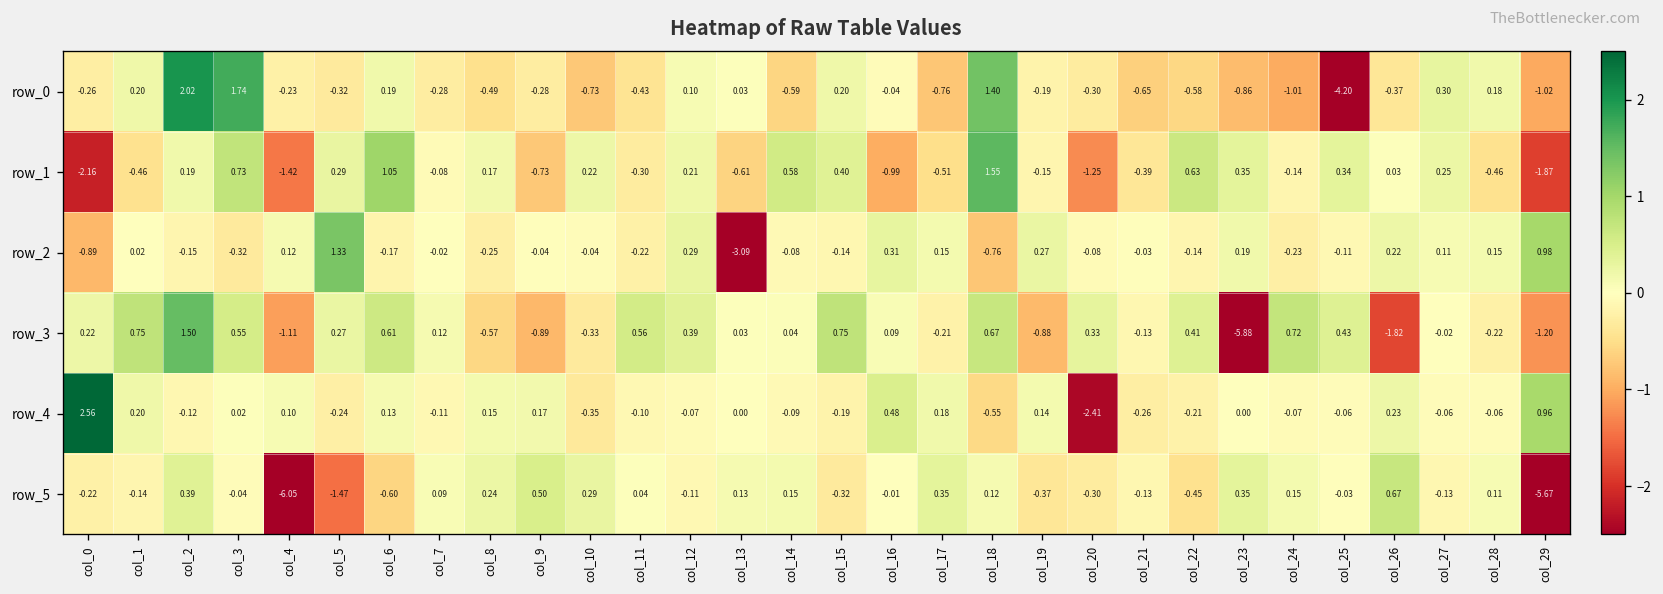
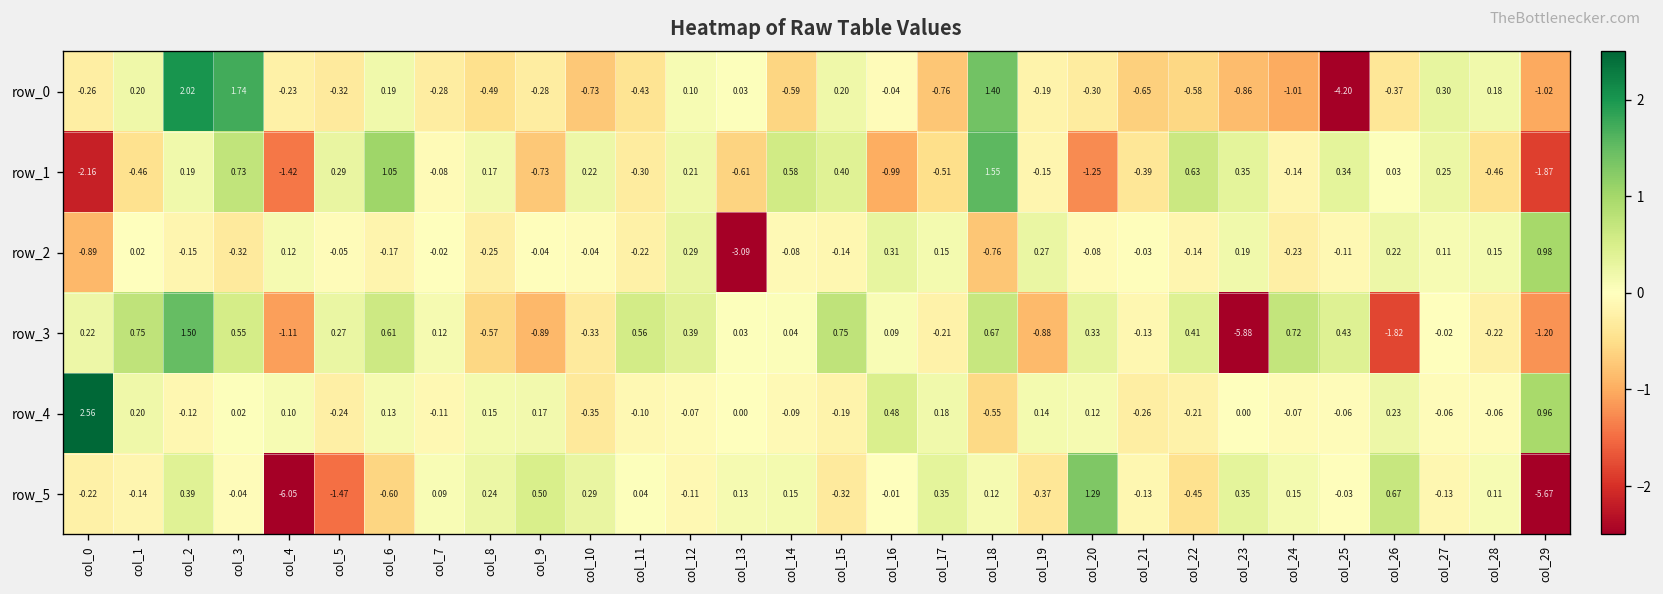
  {
    "row_0": {
      "col_0": -0.26,
      "col_1": 0.20,
      "col_2": 2.02,
      "col_3": 1.74,
      "col_4": -0.23,
      "col_5": -0.32,
      "col_6": 0.19,
      "col_7": -0.28,
      "col_8": -0.49,
      "col_9": -0.28,
      "col_10": -0.73,
      "col_11": -0.43,
      "col_12": 0.10,
      "col_13": 0.03,
      "col_14": -0.59,
      "col_15": 0.20,
      "col_16": -0.04,
      "col_17": -0.76,
      "col_18": 1.40,
      "col_19": -0.19,
      "col_20": -0.30,
      "col_21": -0.65,
      "col_22": -0.58,
      "col_23": -0.86,
      "col_24": -1.01,
      "col_25": -4.20,
      "col_26": -0.37,
      "col_27": 0.30,
      "col_28": 0.18,
      "col_29": -1.02
    },
    "row_1": {
      "col_0": -2.16,
      "col_1": -0.46,
      "col_2": 0.19,
      "col_3": 0.73,
      "col_4": -1.42,
      "col_5": 0.29,
      "col_6": 1.05,
      "col_7": -0.08,
      "col_8": 0.17,
      "col_9": -0.73,
      "col_10": 0.22,
      "col_11": -0.30,
      "col_12": 0.21,
      "col_13": -0.61,
      "col_14": 0.58,
      "col_15": 0.40,
      "col_16": -0.99,
      "col_17": -0.51,
      "col_18": 1.55,
      "col_19": -0.15,
      "col_20": -1.25,
      "col_21": -0.39,
      "col_22": 0.63,
      "col_23": 0.35,
      "col_24": -0.14,
      "col_25": 0.34,
      "col_26": 0.03,
      "col_27": 0.25,
      "col_28": -0.46,
      "col_29": -1.87
    },
    "row_2": {
      "col_0": -0.89,
      "col_1": 0.02,
      "col_2": -0.15,
      "col_3": -0.32,
      "col_4": 0.12,
-     "col_5": 1.33,
+     "col_5": -0.05,
      "col_6": -0.17,
      "col_7": -0.02,
      "col_8": -0.25,
      "col_9": -0.04,
      "col_10": -0.04,
      "col_11": -0.22,
      "col_12": 0.29,
      "col_13": -3.09,
      "col_14": -0.08,
      "col_15": -0.14,
      "col_16": 0.31,
      "col_17": 0.15,
      "col_18": -0.76,
      "col_19": 0.27,
      "col_20": -0.08,
      "col_21": -0.03,
      "col_22": -0.14,
      "col_23": 0.19,
      "col_24": -0.23,
      "col_25": -0.11,
      "col_26": 0.22,
      "col_27": 0.11,
      "col_28": 0.15,
      "col_29": 0.98
    },
    "row_3": {
      "col_0": 0.22,
      "col_1": 0.75,
      "col_2": 1.50,
      "col_3": 0.55,
      "col_4": -1.11,
      "col_5": 0.27,
      "col_6": 0.61,
      "col_7": 0.12,
      "col_8": -0.57,
      "col_9": -0.89,
      "col_10": -0.33,
      "col_11": 0.56,
      "col_12": 0.39,
      "col_13": 0.03,
      "col_14": 0.04,
      "col_15": 0.75,
      "col_16": 0.09,
      "col_17": -0.21,
      "col_18": 0.67,
      "col_19": -0.88,
      "col_20": 0.33,
      "col_21": -0.13,
      "col_22": 0.41,
      "col_23": -5.88,
      "col_24": 0.72,
      "col_25": 0.43,
      "col_26": -1.82,
      "col_27": -0.02,
      "col_28": -0.22,
      "col_29": -1.20
    },
    "row_4": {
      "col_0": 2.56,
      "col_1": 0.20,
      "col_2": -0.12,
      "col_3": 0.02,
      "col_4": 0.10,
      "col_5": -0.24,
      "col_6": 0.13,
      "col_7": -0.11,
      "col_8": 0.15,
      "col_9": 0.17,
      "col_10": -0.35,
      "col_11": -0.10,
      "col_12": -0.07,
      "col_13": 0.00,
      "col_14": -0.09,
      "col_15": -0.19,
      "col_16": 0.48,
      "col_17": 0.18,
      "col_18": -0.55,
      "col_19": 0.14,
-     "col_20": -2.41,
+     "col_20": 0.12,
      "col_21": -0.26,
      "col_22": -0.21,
      "col_23": 0.00,
      "col_24": -0.07,
      "col_25": -0.06,
      "col_26": 0.23,
      "col_27": -0.06,
      "col_28": -0.06,
      "col_29": 0.96
    },
    "row_5": {
      "col_0": -0.22,
      "col_1": -0.14,
      "col_2": 0.39,
      "col_3": -0.04,
      "col_4": -6.05,
      "col_5": -1.47,
      "col_6": -0.60,
      "col_7": 0.09,
      "col_8": 0.24,
      "col_9": 0.50,
      "col_10": 0.29,
      "col_11": 0.04,
      "col_12": -0.11,
      "col_13": 0.13,
      "col_14": 0.15,
      "col_15": -0.32,
      "col_16": -0.01,
      "col_17": 0.35,
      "col_18": 0.12,
      "col_19": -0.37,
-     "col_20": -0.30,
+     "col_20": 1.29,
      "col_21": -0.13,
      "col_22": -0.45,
      "col_23": 0.35,
      "col_24": 0.15,
      "col_25": -0.03,
      "col_26": 0.67,
      "col_27": -0.13,
      "col_28": 0.11,
      "col_29": -5.67
    }
  }
